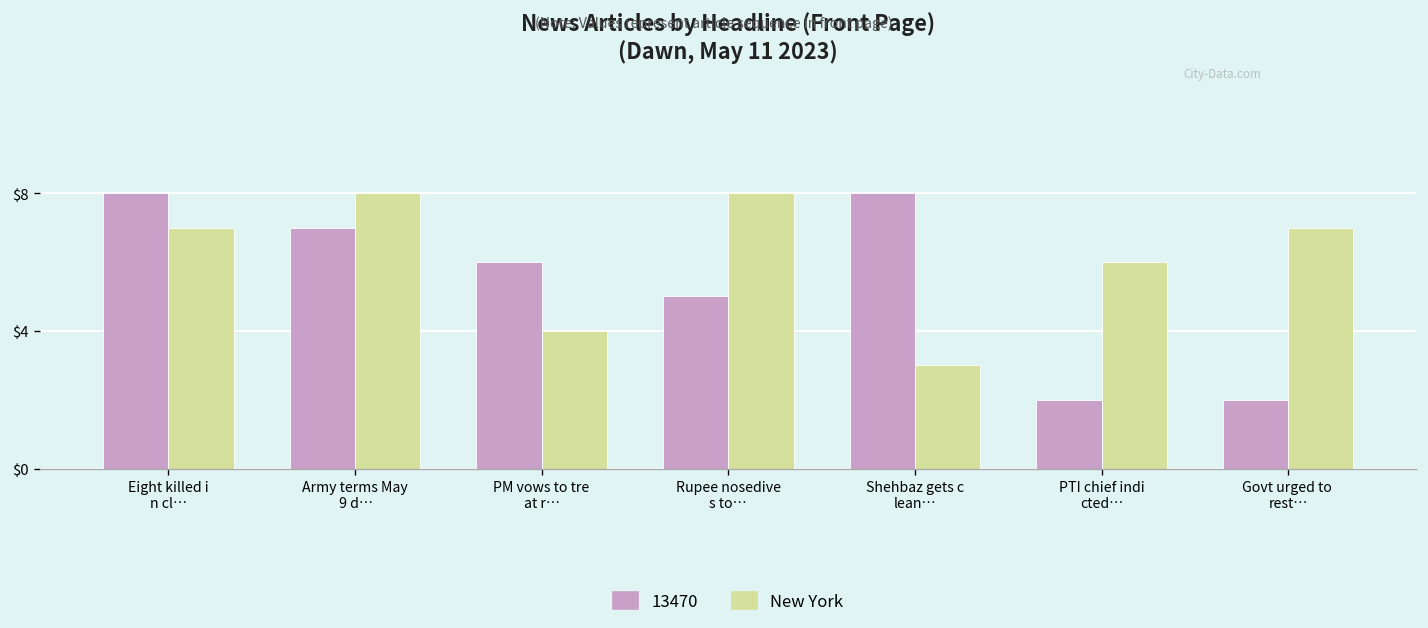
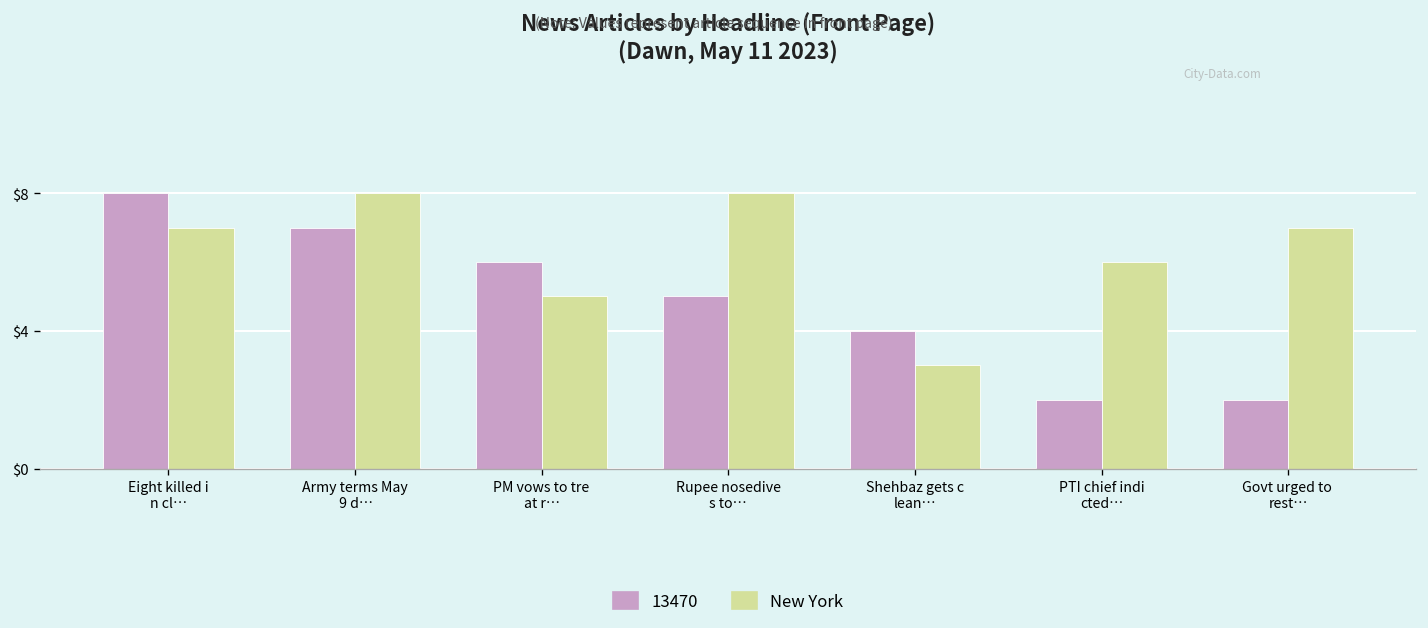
  {
    "13470": {
      "Eight killed i n cl…": "$8",
      "Army terms May 9 d…": "$7",
      "PM vows to tre at r…": "$6",
      "Rupee nosedive s to…": "$5",
-     "Shehbaz gets c lean…": "$8",
+     "Shehbaz gets c lean…": "$4",
      "PTI chief indi cted…": "$2",
      "Govt urged to rest…": "$2"
    },
    "New York": {
      "Eight killed i n cl…": "$7",
      "Army terms May 9 d…": "$8",
-     "PM vows to tre at r…": "$4",
+     "PM vows to tre at r…": "$5",
      "Rupee nosedive s to…": "$8",
      "Shehbaz gets c lean…": "$3",
      "PTI chief indi cted…": "$6",
      "Govt urged to rest…": "$7"
    }
  }
